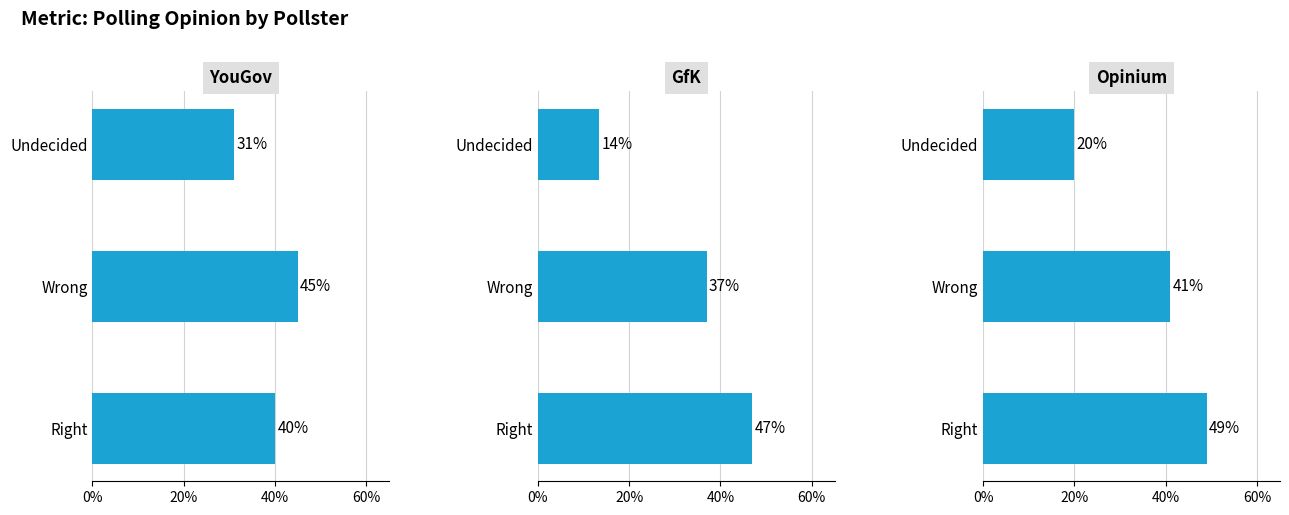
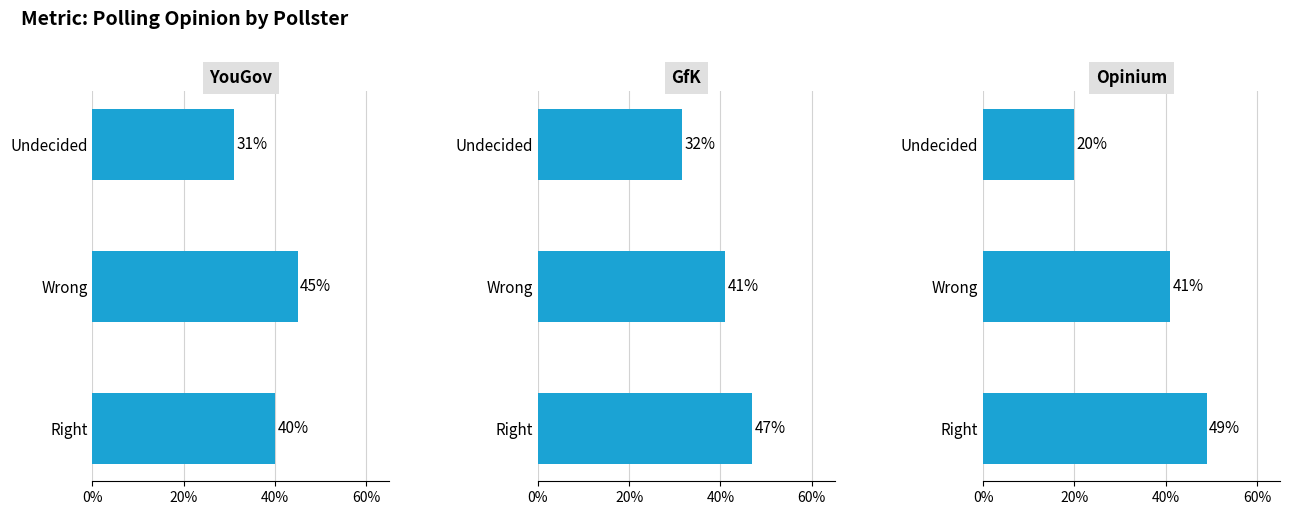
  {
    "YouGov": {
      "Undecided": "31%",
      "Wrong": "45%",
      "Right": "40%"
    },
    "GfK": {
-     "Undecided": "14%",
-     "Wrong": "37%",
+     "Undecided": "32%",
+     "Wrong": "41%",
      "Right": "47%"
    },
    "Opinium": {
      "Undecided": "20%",
      "Wrong": "41%",
      "Right": "49%"
    }
  }
